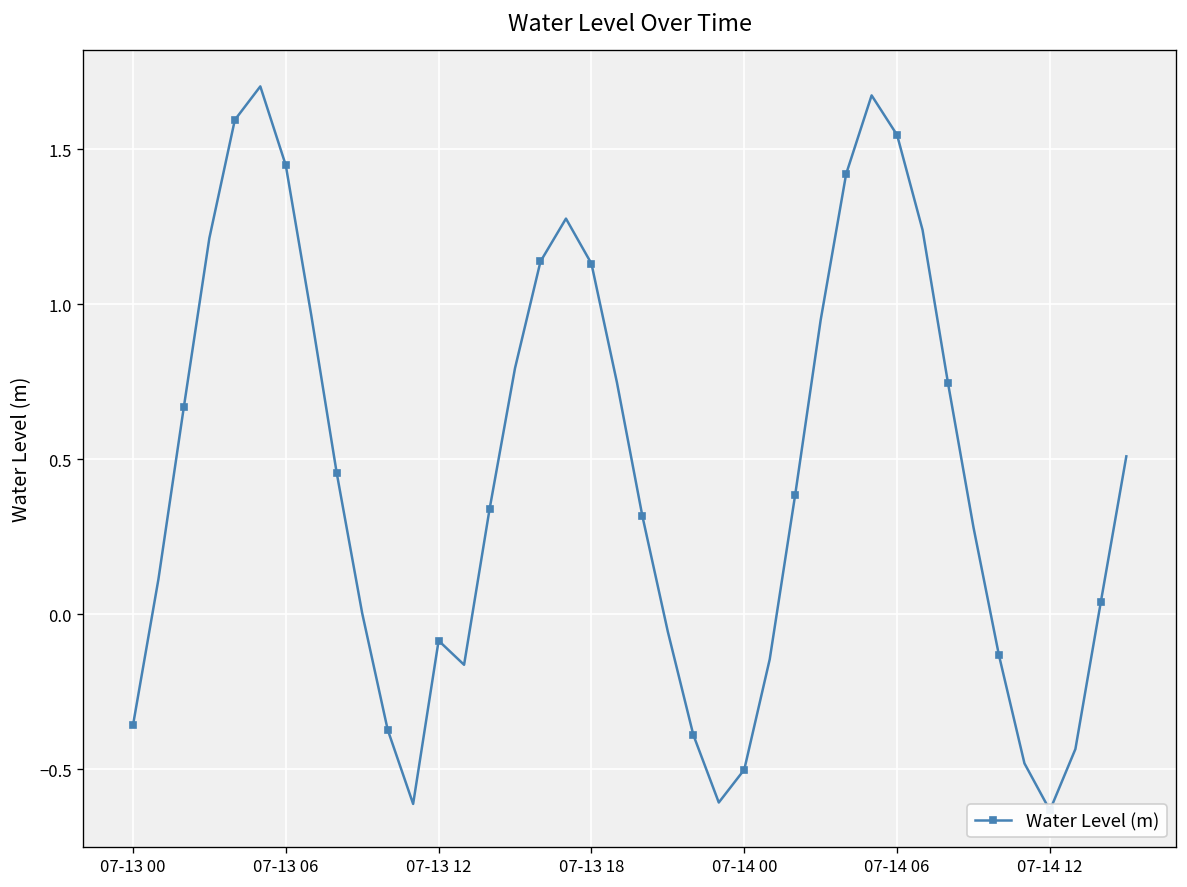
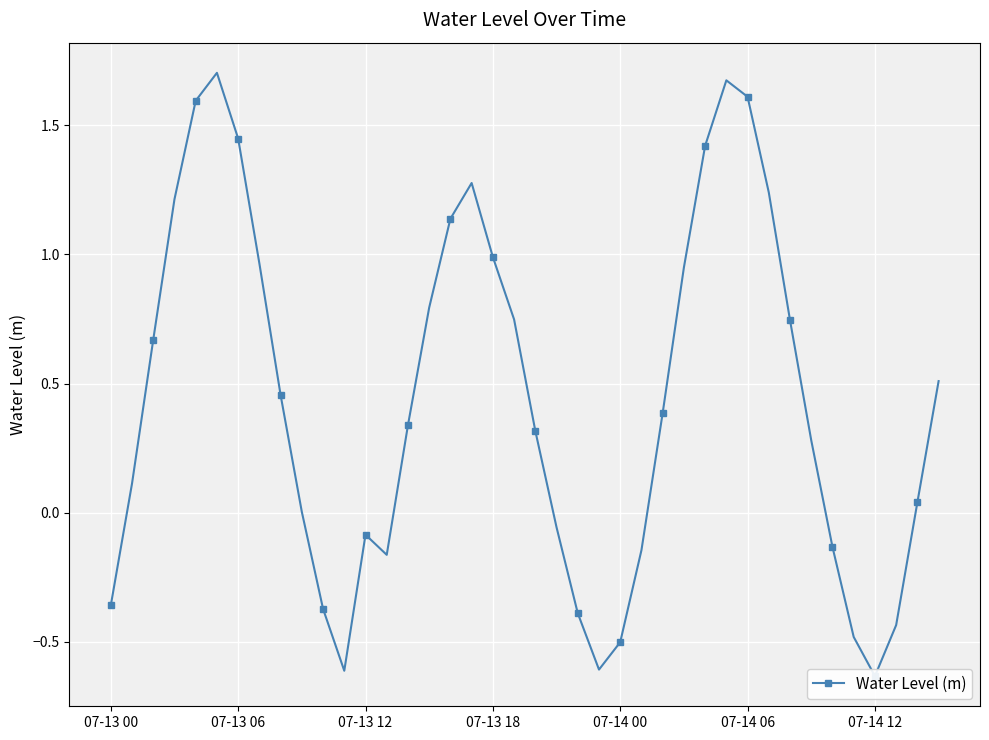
  {
    "07-13 00": -0.36,
    "07-13 06": 1.45,
    "07-13 12": -0.09,
-   "07-13 18": 1.13,
+   "07-13 18": 0.99,
    "07-14 00": -0.50,
-   "07-14 06": 1.55
+   "07-14 06": 1.61
  }
